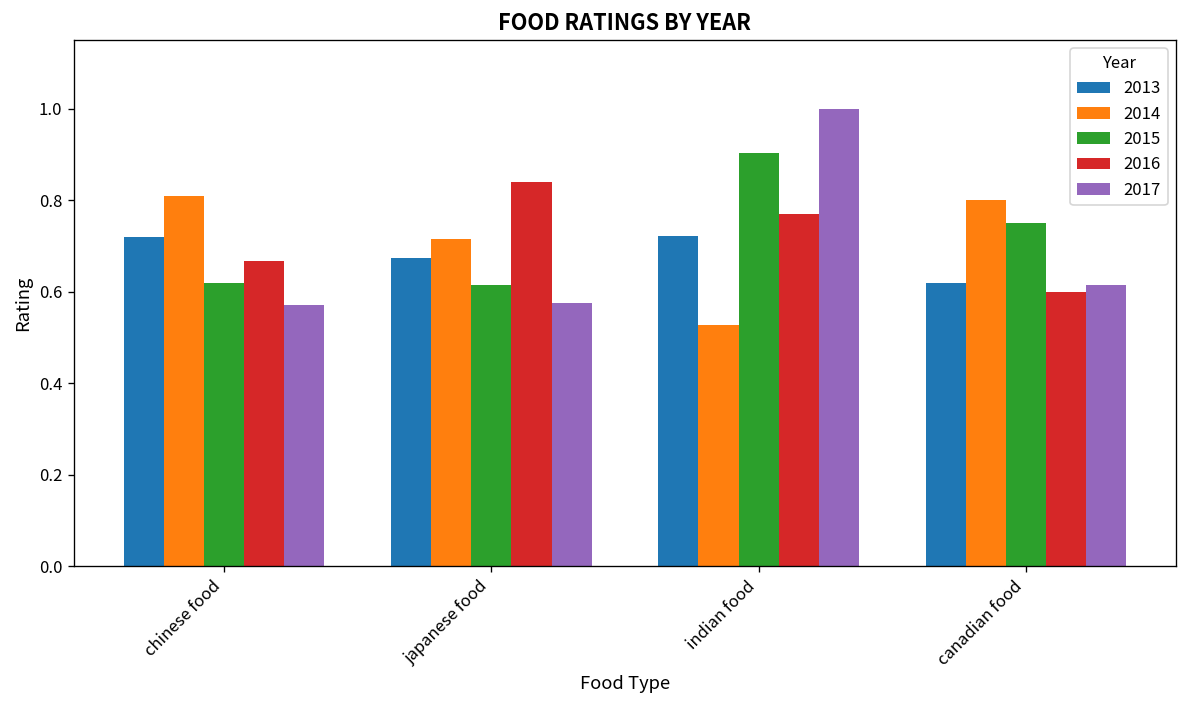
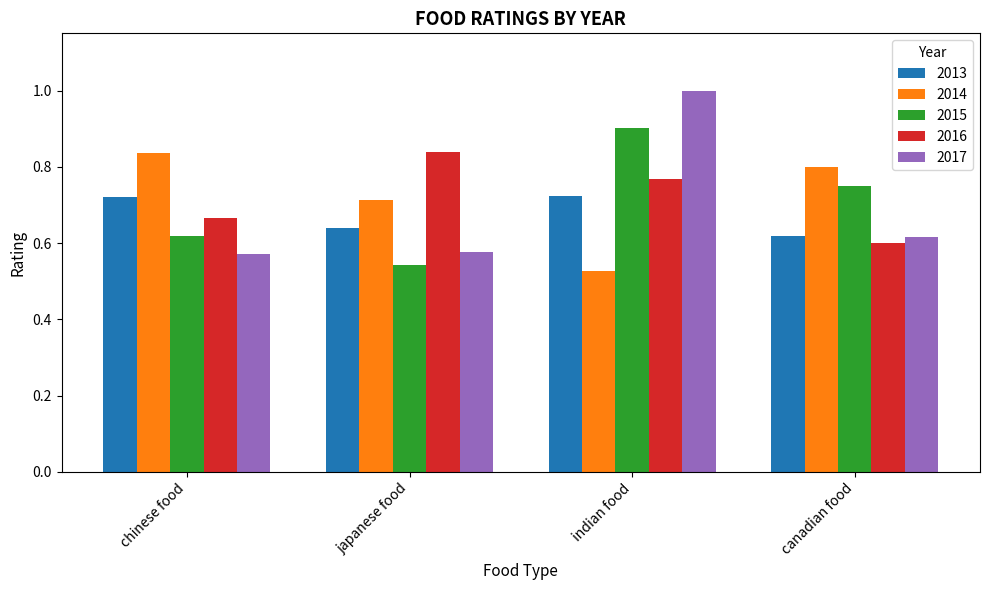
  {
    "2013": {
      "chinese food": 0.72,
-     "japanese food": 0.67,
+     "japanese food": 0.64,
      "indian food": 0.72,
      "canadian food": 0.62
    },
    "2014": {
-     "chinese food": 0.81,
+     "chinese food": 0.84,
      "japanese food": 0.71,
      "indian food": 0.53,
      "canadian food": 0.80
    },
    "2015": {
      "chinese food": 0.62,
-     "japanese food": 0.61,
+     "japanese food": 0.54,
      "indian food": 0.90,
      "canadian food": 0.75
    },
    "2016": {
      "chinese food": 0.67,
      "japanese food": 0.84,
      "indian food": 0.77,
      "canadian food": 0.60
    },
    "2017": {
      "chinese food": 0.57,
      "japanese food": 0.58,
      "indian food": 1.00,
      "canadian food": 0.62
    }
  }
